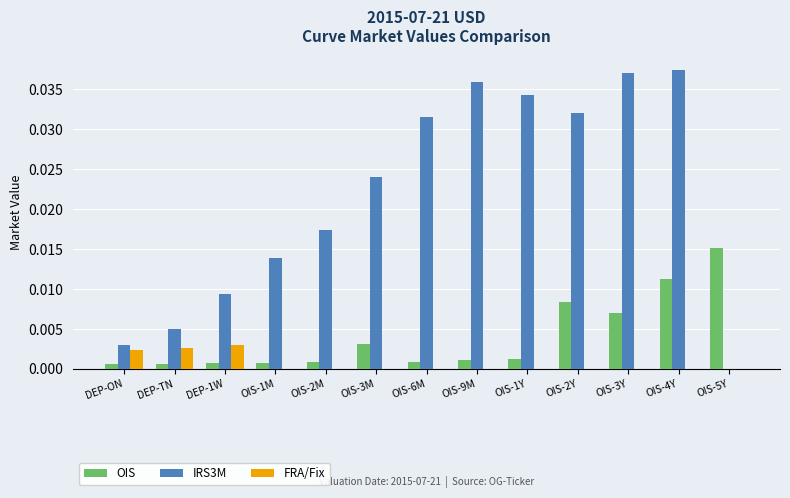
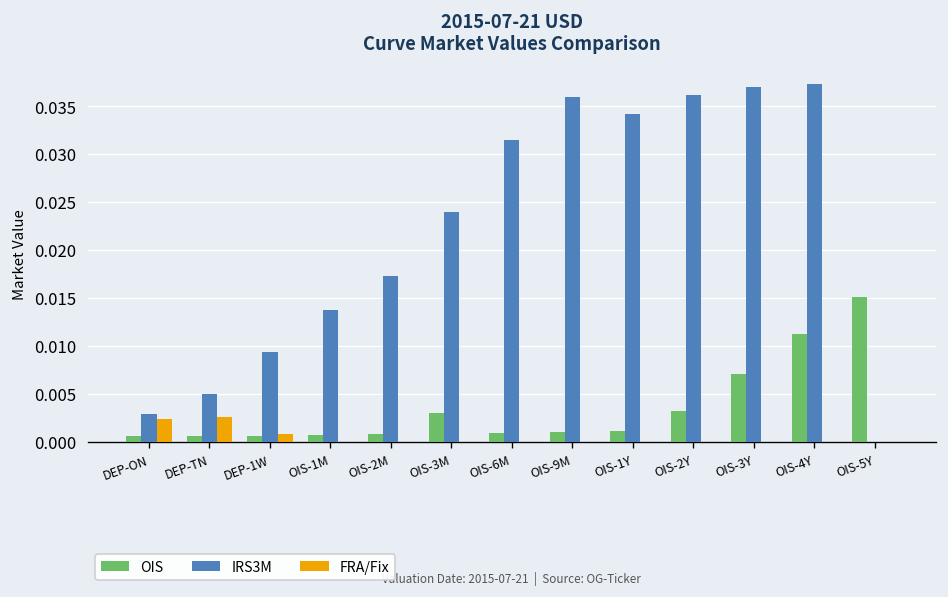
  {
    "OIS": {
      "DEP-ON": 0.001,
      "DEP-TN": 0.001,
      "DEP-1W": 0.001,
      "OIS-1M": 0.001,
      "OIS-2M": 0.001,
      "OIS-3M": 0.003,
      "OIS-6M": 0.001,
      "OIS-9M": 0.001,
      "OIS-1Y": 0.001,
-     "OIS-2Y": 0.008,
+     "OIS-2Y": 0.003,
      "OIS-3Y": 0.007,
      "OIS-4Y": 0.011,
      "OIS-5Y": 0.015
    },
    "IRS3M": {
      "DEP-ON": 0.003,
      "DEP-TN": 0.005,
      "DEP-1W": 0.009,
      "OIS-1M": 0.014,
      "OIS-2M": 0.017,
      "OIS-3M": 0.024,
      "OIS-6M": 0.032,
      "OIS-9M": 0.036,
      "OIS-1Y": 0.034,
-     "OIS-2Y": 0.032,
+     "OIS-2Y": 0.036,
      "OIS-3Y": 0.037,
      "OIS-4Y": 0.037,
      "OIS-5Y": 0.000
    },
    "FRA/Fix": {
      "DEP-ON": 0.002,
      "DEP-TN": 0.003,
-     "DEP-1W": 0.003,
+     "DEP-1W": 0.001,
      "OIS-1M": 0.000,
      "OIS-2M": 0.000,
      "OIS-3M": 0.000,
      "OIS-6M": 0.000,
      "OIS-9M": 0.000,
      "OIS-1Y": 0.000,
      "OIS-2Y": 0.000,
      "OIS-3Y": 0.000,
      "OIS-4Y": 0.000,
      "OIS-5Y": 0.000
    }
  }
